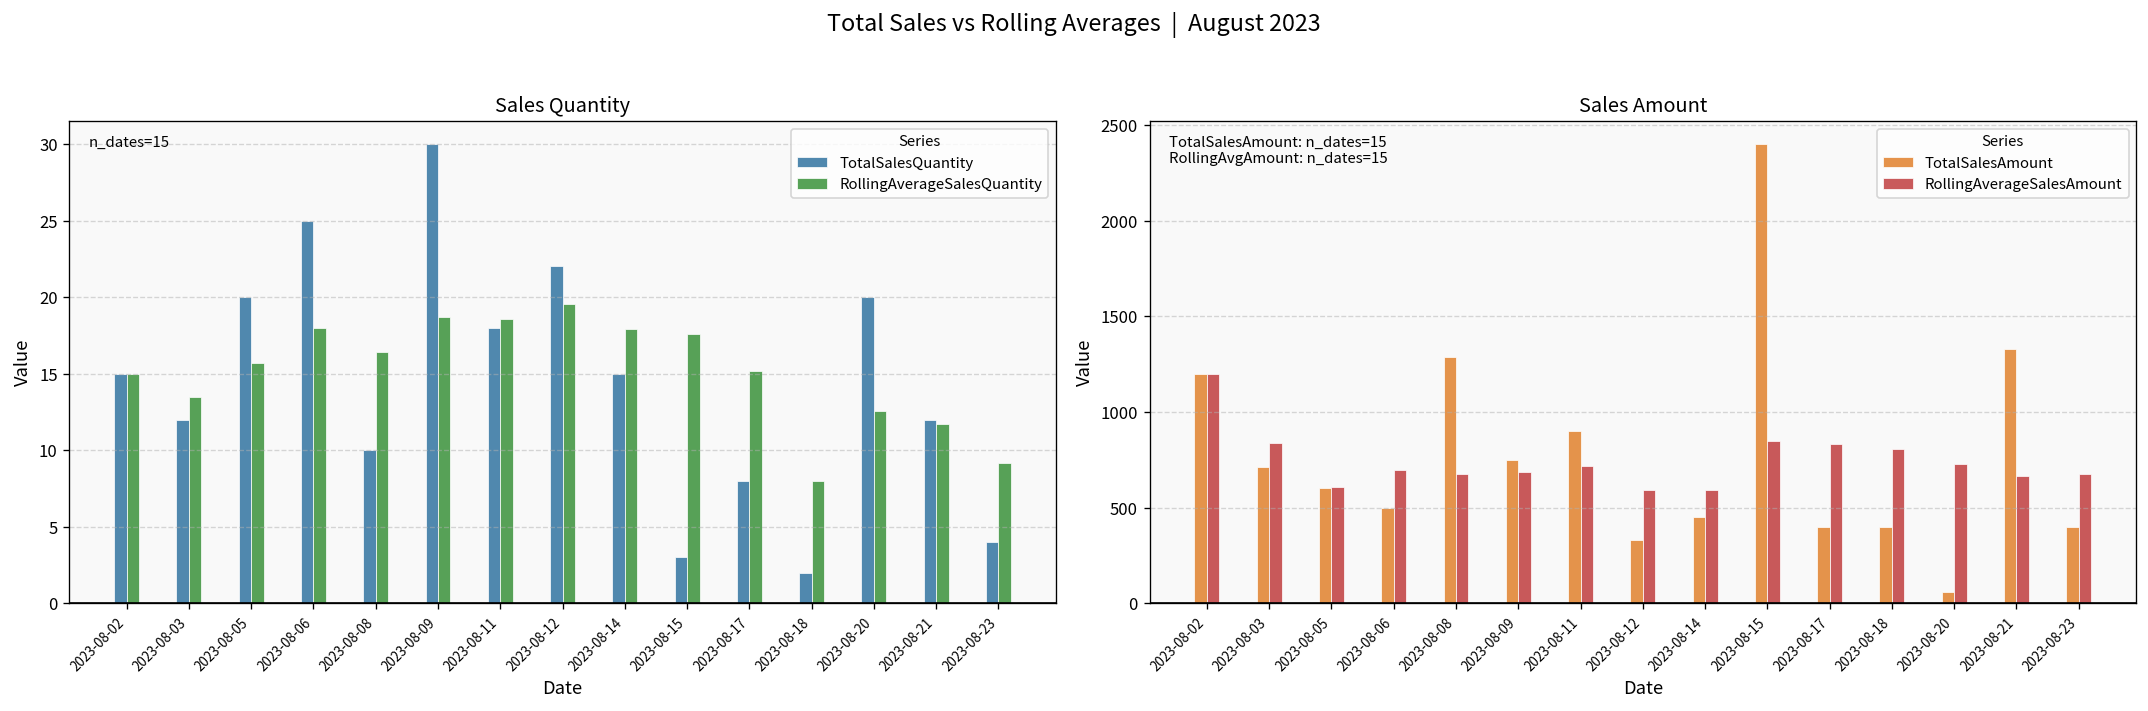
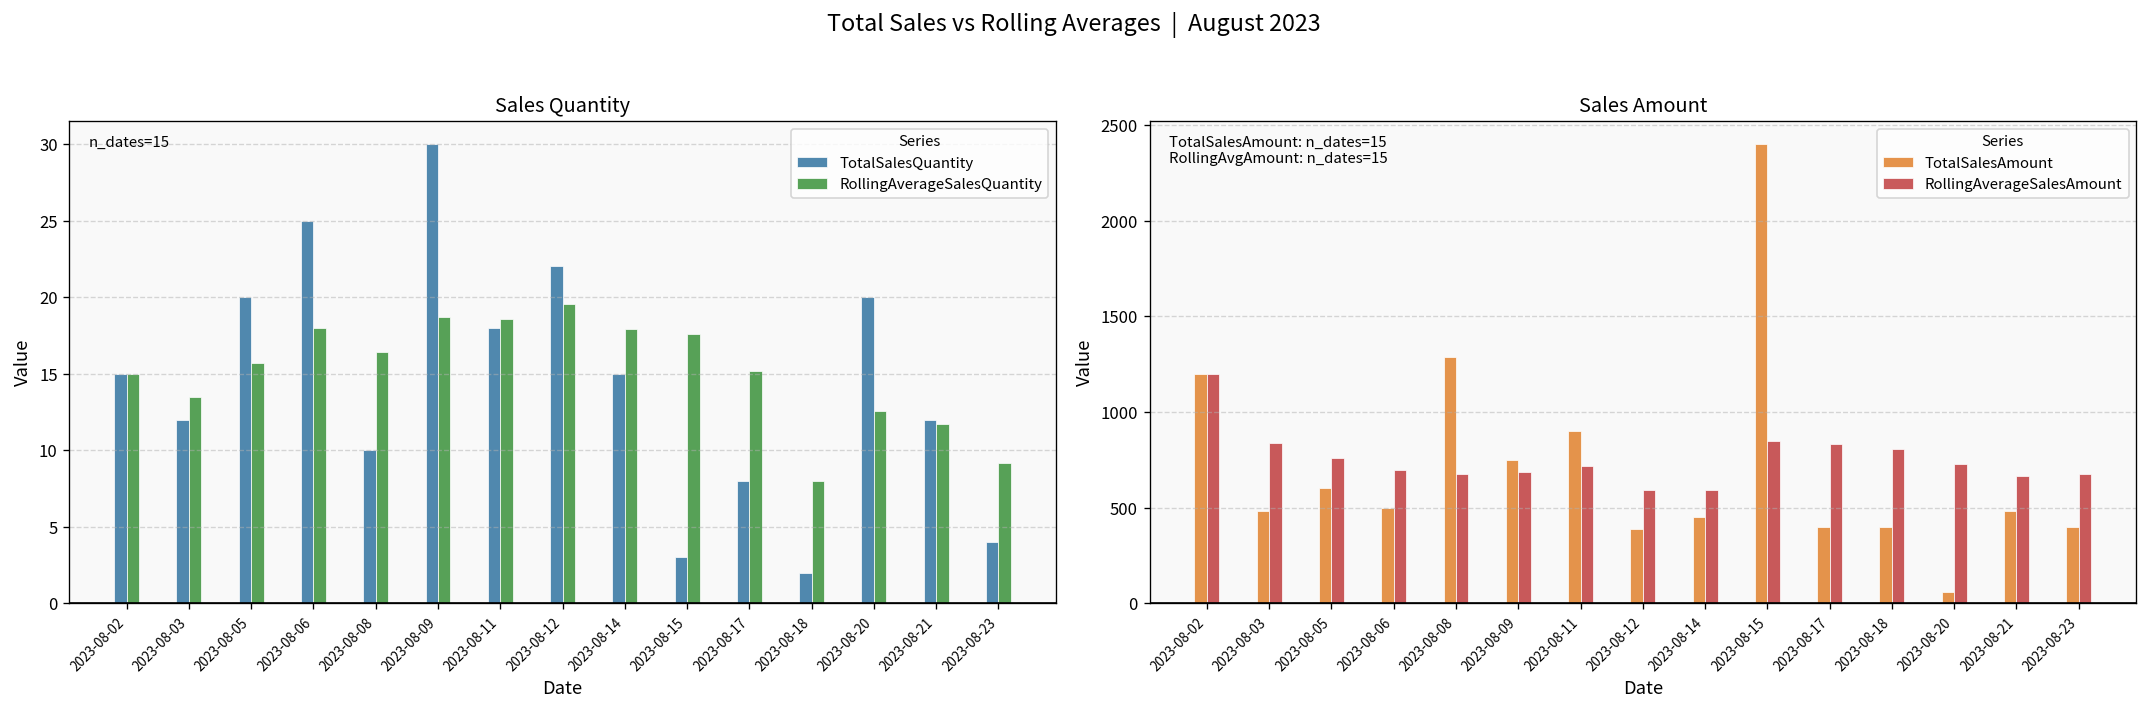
  {
    "Sales Quantity": {
      "TotalSalesQuantity": {
        "2023-08-02": 15.0,
        "2023-08-03": 12.0,
        "2023-08-05": 20.0,
        "2023-08-06": 25.0,
        "2023-08-08": 10.0,
        "2023-08-09": 30.0,
        "2023-08-11": 18.0,
        "2023-08-12": 22.0,
        "2023-08-14": 15.0,
        "2023-08-15": 3.0,
        "2023-08-17": 8.0,
        "2023-08-18": 2.0,
        "2023-08-20": 20.0,
        "2023-08-21": 12.0,
        "2023-08-23": 4.0
      },
      "RollingAverageSalesQuantity": {
        "2023-08-02": 15.0,
        "2023-08-03": 13.5,
        "2023-08-05": 15.7,
        "2023-08-06": 18.0,
        "2023-08-08": 16.4,
        "2023-08-09": 18.7,
        "2023-08-11": 18.6,
        "2023-08-12": 19.6,
        "2023-08-14": 17.9,
        "2023-08-15": 17.6,
        "2023-08-17": 15.1,
        "2023-08-18": 8.0,
        "2023-08-20": 12.6,
        "2023-08-21": 11.7,
        "2023-08-23": 9.1
      }
    },
    "Sales Amount": {
      "TotalSalesAmount": {
        "2023-08-02": 1200,
-       "2023-08-03": 710,
+       "2023-08-03": 480,
        "2023-08-05": 600,
        "2023-08-06": 500,
        "2023-08-08": 1290,
        "2023-08-09": 750,
        "2023-08-11": 900,
-       "2023-08-12": 330,
+       "2023-08-12": 390,
        "2023-08-14": 450,
        "2023-08-15": 2400,
        "2023-08-17": 400,
        "2023-08-18": 400,
        "2023-08-20": 60,
-       "2023-08-21": 1330,
+       "2023-08-21": 480,
        "2023-08-23": 400
      },
      "RollingAverageSalesAmount": {
        "2023-08-02": 1200,
        "2023-08-03": 840,
-       "2023-08-05": 610,
+       "2023-08-05": 760,
        "2023-08-06": 700,
        "2023-08-08": 680,
        "2023-08-09": 690,
        "2023-08-11": 720,
        "2023-08-12": 590,
        "2023-08-14": 590,
        "2023-08-15": 850,
        "2023-08-17": 830,
        "2023-08-18": 800,
        "2023-08-20": 730,
        "2023-08-21": 670,
        "2023-08-23": 680
      }
    }
  }
